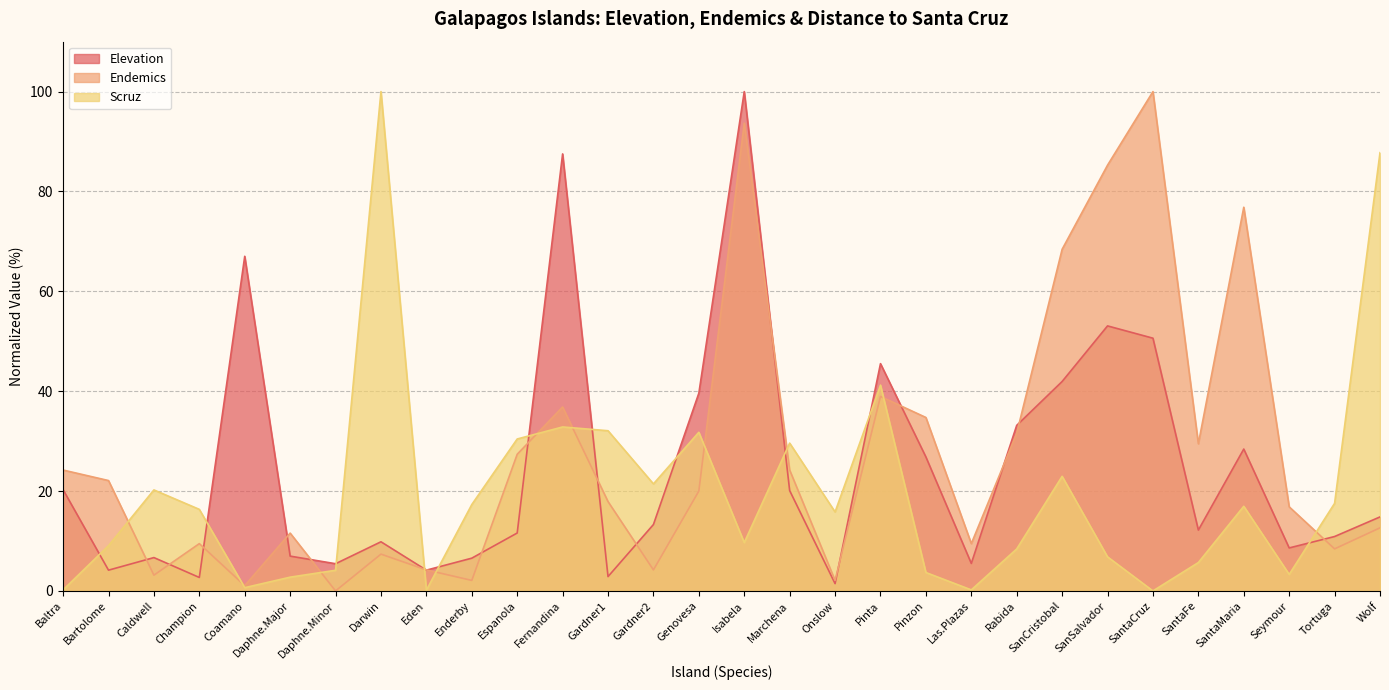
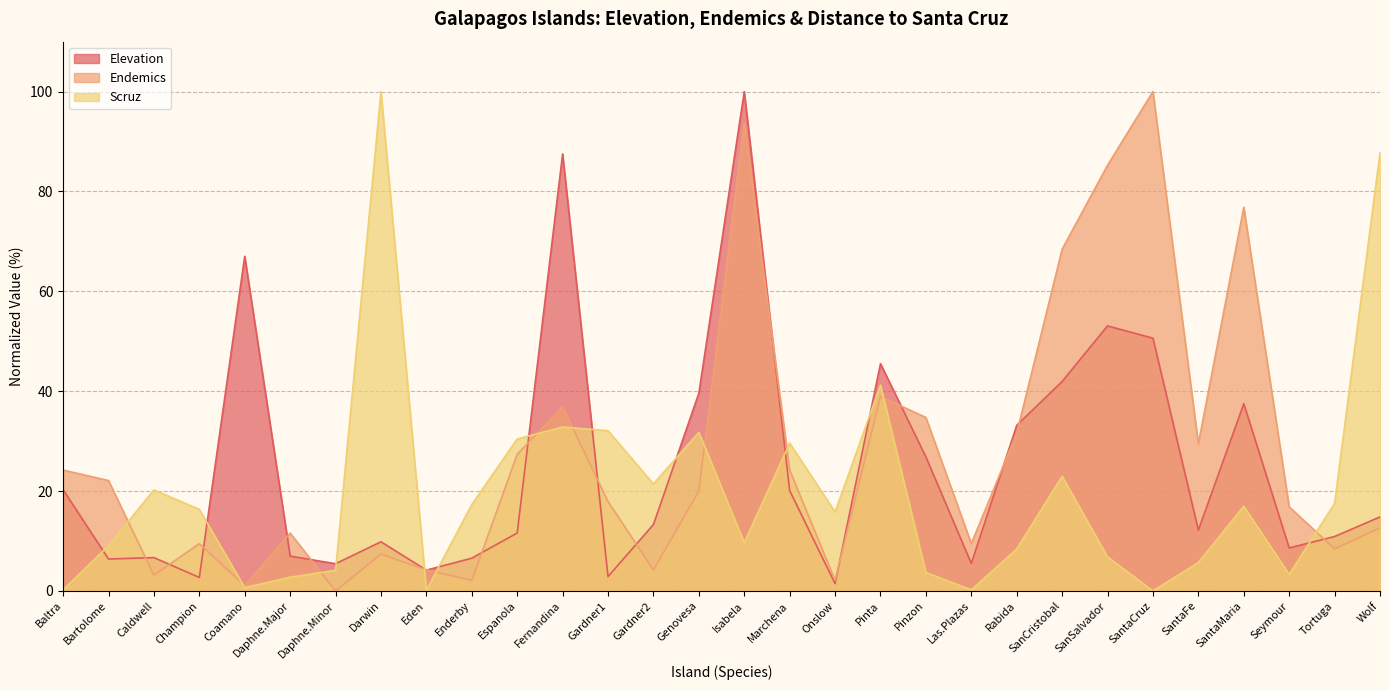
  {
    "Elevation": {
      "Baltra": 20,
-     "Bartolome": 4,
+     "Bartolome": 6,
      "Caldwell": 7,
      "Champion": 3,
      "Coamano": 67,
      "Daphne.Major": 7,
      "Daphne.Minor": 5,
      "Darwin": 10,
      "Enderby": 7,
      "Espanola": 12,
      "Fernandina": 88,
      "Gardner1": 3,
      "Gardner2": 13,
      "Genovesa": 40,
      "Isabela": 100,
      "Marchena": 20,
      "Onslow": 1,
      "Pinta": 46,
      "Pinzon": 27,
      "Las.Plazas": 6,
      "Rabida": 33,
      "SanCristobal": 42,
      "SanSalvador": 53,
      "SantaCruz": 51,
      "SantaFe": 12,
-     "SantaMaria": 28,
+     "SantaMaria": 37,
      "Seymour": 9,
      "Tortuga": 11,
      "Wolf": 15
    }
  }
